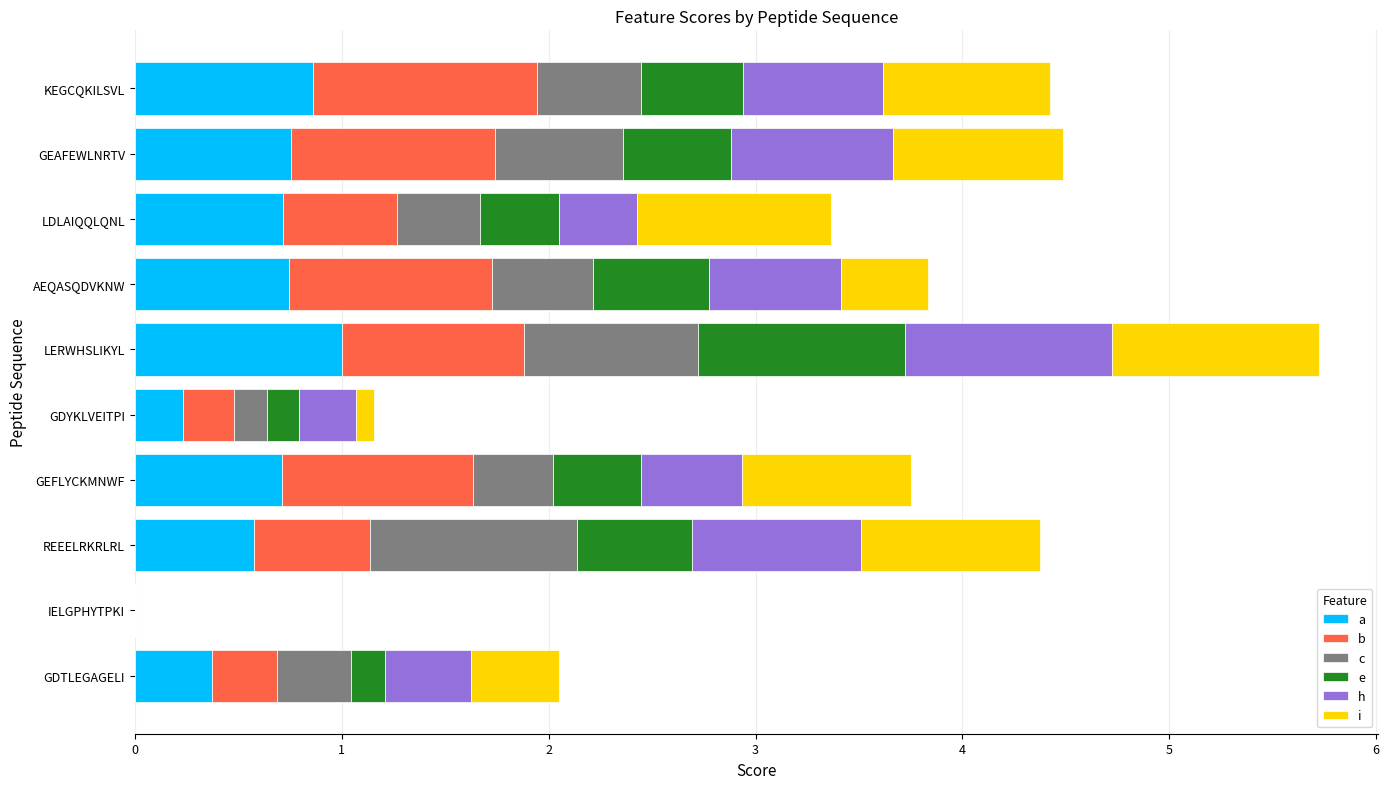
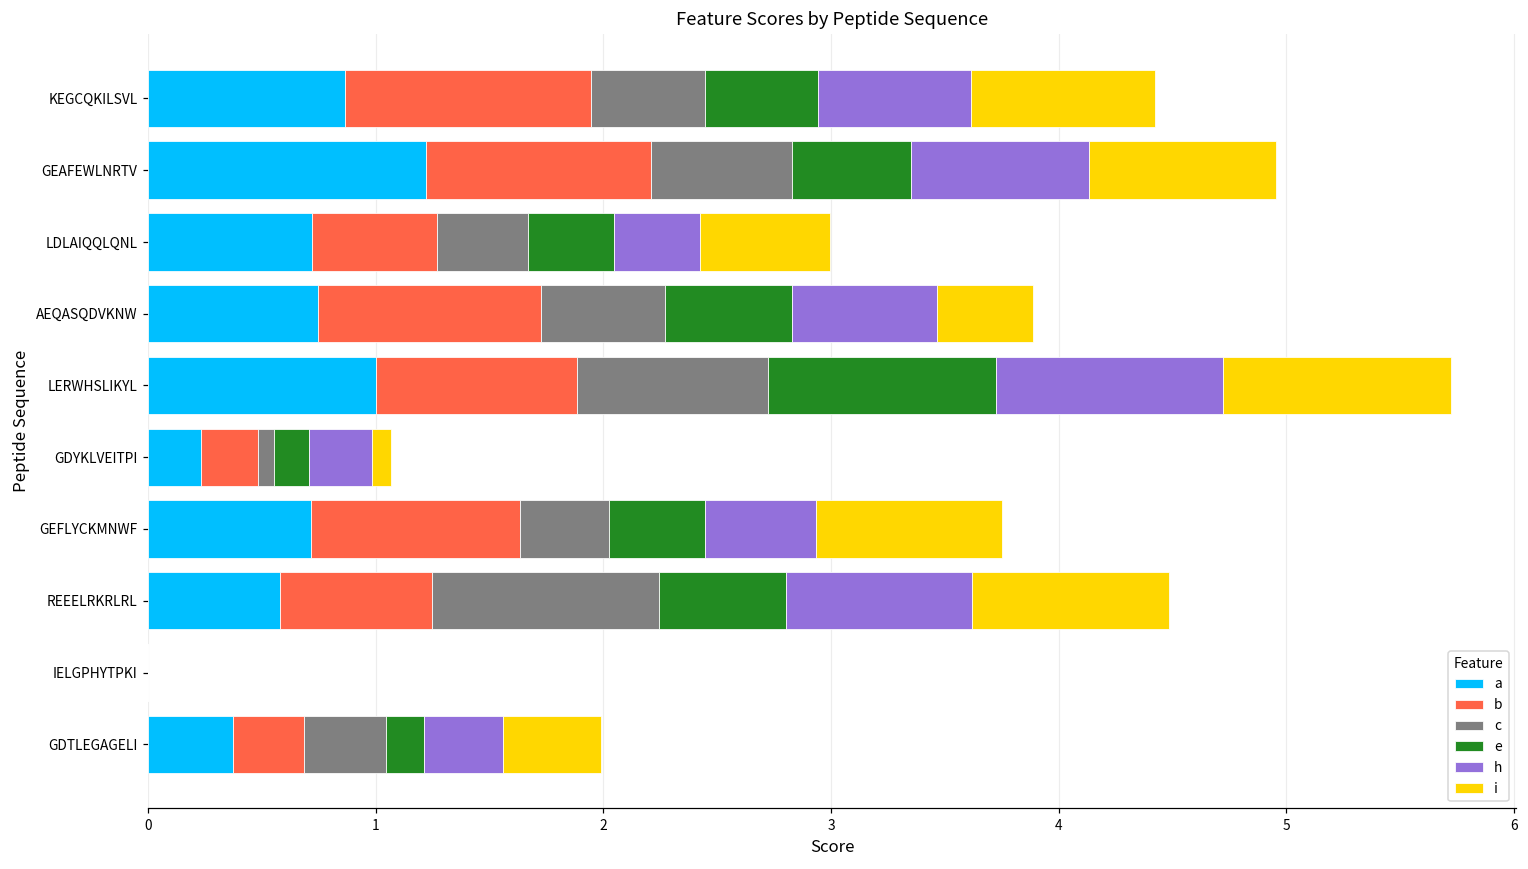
  {
    "a": {
      "KEGCQKILSVL": 0.86,
-     "GEAFEWLNRTV": 0.75,
+     "GEAFEWLNRTV": 1.22,
      "LDLAIQQLQNL": 0.72,
      "AEQASQDVKNW": 0.75,
      "LERWHSLIKYL": 1.00,
      "GDYKLVEITPI": 0.23,
      "GEFLYCKMNWF": 0.71,
      "REEELRKRLRL": 0.58,
      "IELGPHYTPKI": 0.00,
      "GDTLEGAGELI": 0.37
    },
    "b": {
      "KEGCQKILSVL": 1.08,
      "GEAFEWLNRTV": 0.99,
      "LDLAIQQLQNL": 0.55,
      "AEQASQDVKNW": 0.98,
      "LERWHSLIKYL": 0.88,
      "GDYKLVEITPI": 0.25,
      "GEFLYCKMNWF": 0.92,
-     "REEELRKRLRL": 0.56,
+     "REEELRKRLRL": 0.67,
      "IELGPHYTPKI": 0.00,
      "GDTLEGAGELI": 0.31
    },
    "c": {
      "KEGCQKILSVL": 0.50,
      "GEAFEWLNRTV": 0.62,
      "LDLAIQQLQNL": 0.40,
-     "AEQASQDVKNW": 0.49,
+     "AEQASQDVKNW": 0.54,
      "LERWHSLIKYL": 0.84,
-     "GDYKLVEITPI": 0.16,
+     "GDYKLVEITPI": 0.07,
      "GEFLYCKMNWF": 0.39,
      "REEELRKRLRL": 1.00,
      "IELGPHYTPKI": 0.00,
      "GDTLEGAGELI": 0.36
    },
    "e": {
      "KEGCQKILSVL": 0.49,
      "GEAFEWLNRTV": 0.52,
      "LDLAIQQLQNL": 0.38,
      "AEQASQDVKNW": 0.56,
      "LERWHSLIKYL": 1.00,
      "GDYKLVEITPI": 0.16,
      "GEFLYCKMNWF": 0.42,
      "REEELRKRLRL": 0.56,
      "IELGPHYTPKI": 0.00,
      "GDTLEGAGELI": 0.16
    },
    "h": {
      "KEGCQKILSVL": 0.67,
      "GEAFEWLNRTV": 0.78,
      "LDLAIQQLQNL": 0.38,
      "AEQASQDVKNW": 0.64,
      "LERWHSLIKYL": 1.00,
      "GDYKLVEITPI": 0.27,
      "GEFLYCKMNWF": 0.49,
      "REEELRKRLRL": 0.82,
      "IELGPHYTPKI": 0.00,
-     "GDTLEGAGELI": 0.41
+     "GDTLEGAGELI": 0.35
    },
    "i": {
      "KEGCQKILSVL": 0.81,
      "GEAFEWLNRTV": 0.82,
-     "LDLAIQQLQNL": 0.94,
+     "LDLAIQQLQNL": 0.57,
      "AEQASQDVKNW": 0.42,
      "LERWHSLIKYL": 1.00,
      "GDYKLVEITPI": 0.09,
      "GEFLYCKMNWF": 0.82,
      "REEELRKRLRL": 0.86,
      "IELGPHYTPKI": 0.00,
      "GDTLEGAGELI": 0.43
    }
  }
